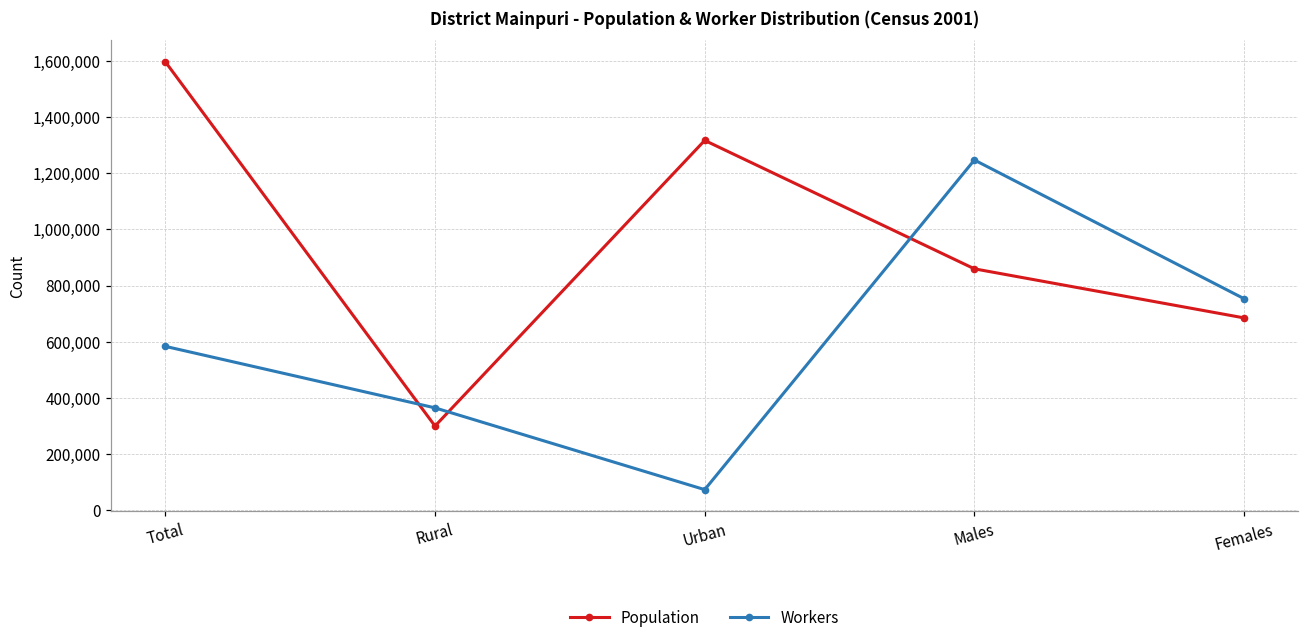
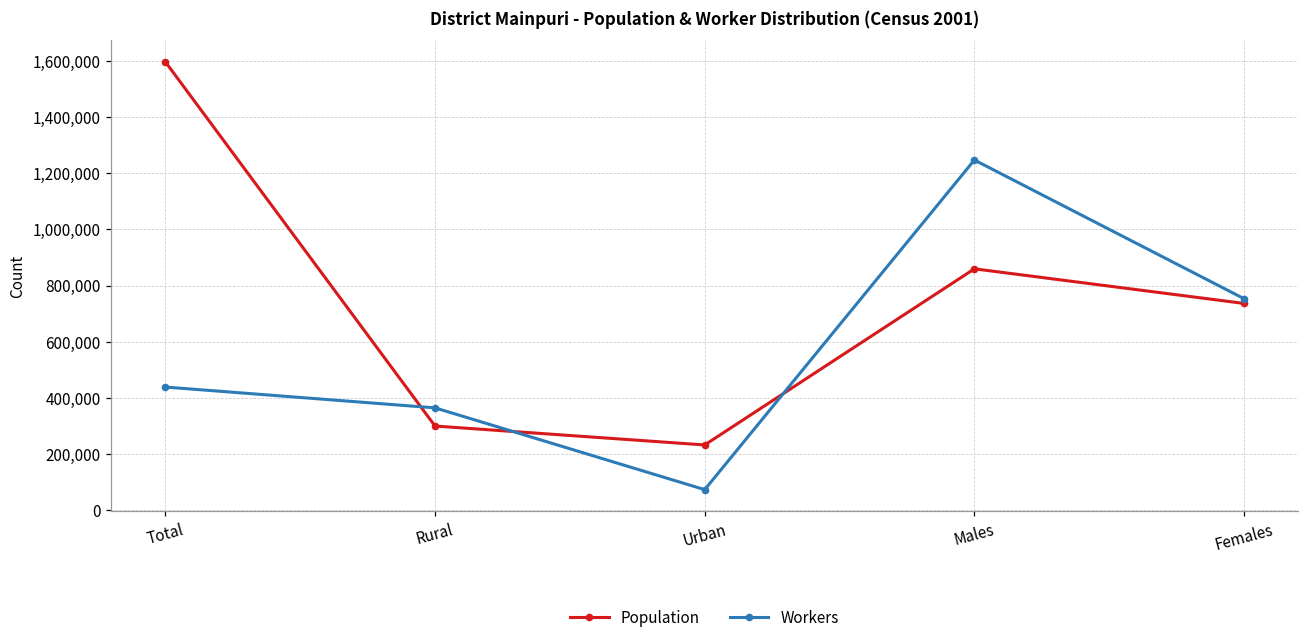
  {
    "Population": {
      "Total": "1,600,000",
      "Rural": "300,000",
-     "Urban": "1,320,000",
+     "Urban": "230,000",
      "Males": "860,000",
-     "Females": "690,000"
+     "Females": "740,000"
    },
    "Workers": {
-     "Total": "580,000",
+     "Total": "440,000",
      "Rural": "370,000",
      "Urban": "70,000",
      "Males": "1,250,000",
      "Females": "750,000"
    }
  }
